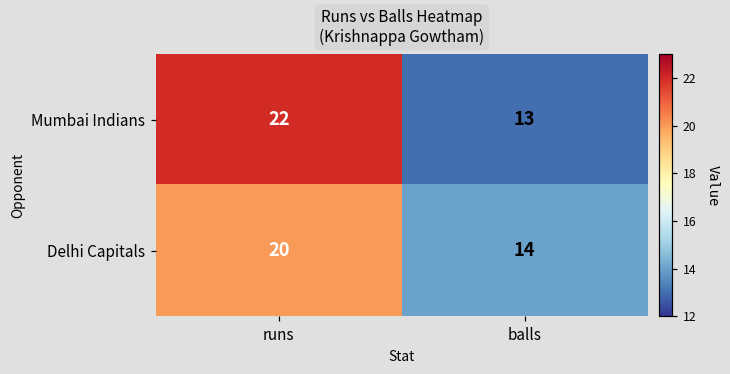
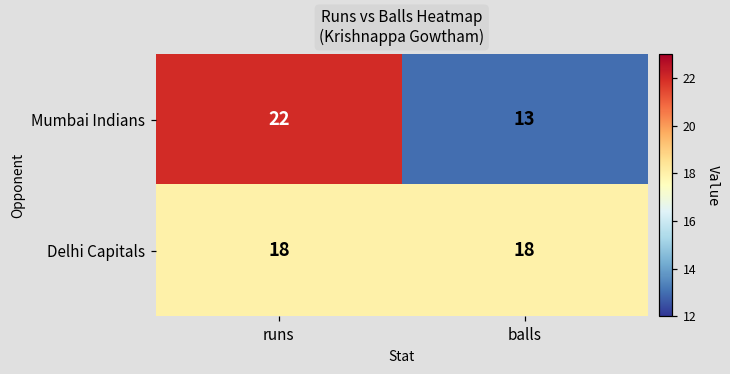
  {
    "Mumbai Indians": {
      "runs": 22,
      "balls": 13
    },
    "Delhi Capitals": {
-     "runs": 20,
-     "balls": 14
+     "runs": 18,
+     "balls": 18
    }
  }
